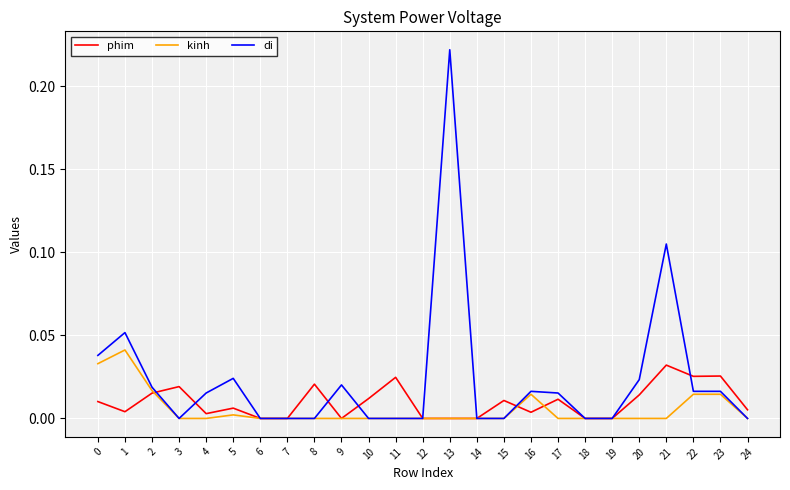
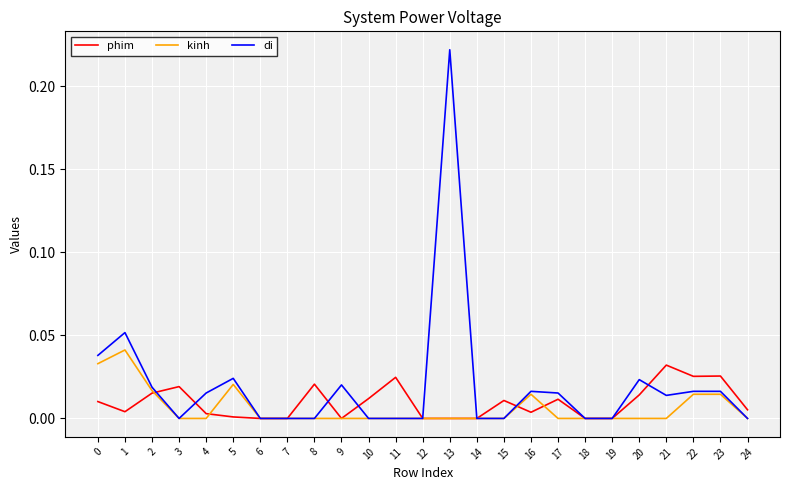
  {
    "phim": {
      "0": 0.010,
      "1": 0.004,
      "3": 0.019,
      "4": 0.003,
-     "5": 0.006,
+     "5": 0.001,
      "8": 0.021,
      "10": 0.012,
      "11": 0.025,
      "15": 0.011,
      "16": 0.004,
      "17": 0.012,
      "20": 0.014,
      "21": 0.032,
      "22": 0.025,
      "23": 0.026,
      "24": 0.005
    },
    "kinh": {
      "0": 0.033,
      "1": 0.041,
      "4": 0.000,
-     "5": 0.002,
+     "5": 0.020,
      "16": 0.015,
      "17": 0.000,
      "20": 0.000,
      "21": 0.000,
      "22": 0.015,
      "23": 0.015
    },
    "di": {
      "0": 0.038,
      "1": 0.052,
      "2": 0.019,
      "4": 0.015,
      "5": 0.024,
      "9": 0.020,
      "13": 0.222,
      "16": 0.016,
      "17": 0.015,
      "20": 0.023,
-     "21": 0.105,
+     "21": 0.014,
      "22": 0.016,
      "23": 0.016
    }
  }
